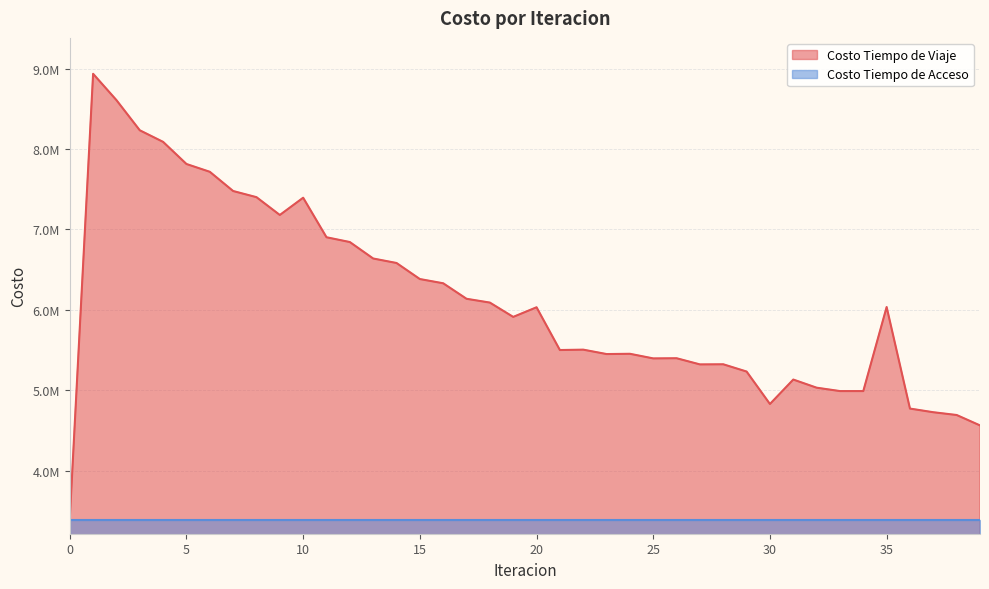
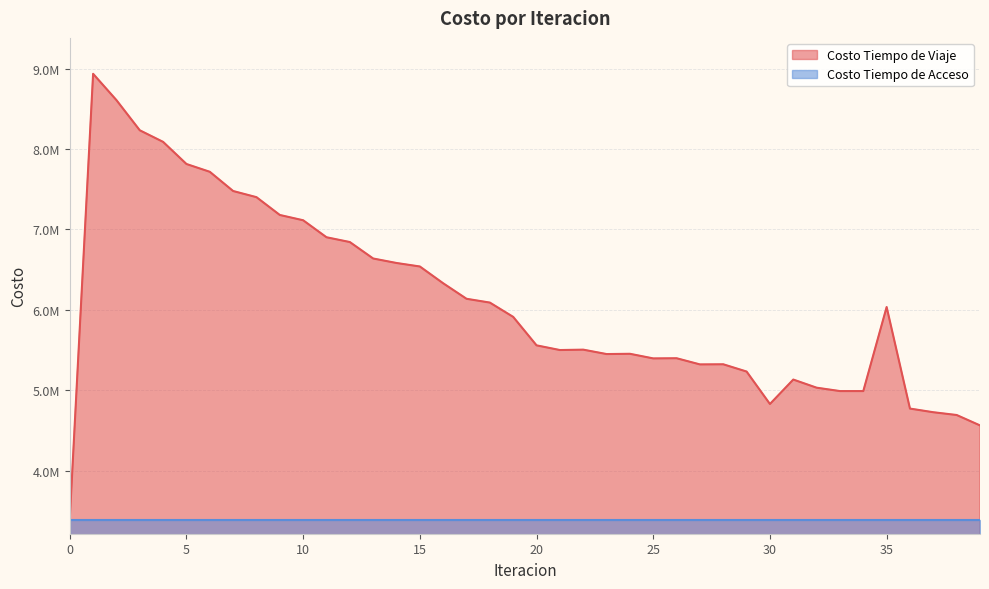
  {
    "Costo Tiempo de Viaje": {
      "5": 7800000,
-     "10": 7400000,
-     "15": 6400000,
-     "20": 6000000,
+     "10": 7100000,
+     "15": 6500000,
+     "20": 5600000,
      "25": 5400000,
      "30": 4800000,
      "35": 6000000
    },
    "Costo Tiempo de Acceso": {
      "5": 3400000,
      "10": 3400000,
      "15": 3400000,
      "20": 3400000,
      "25": 3400000,
      "30": 3400000,
      "35": 3400000
    }
  }
